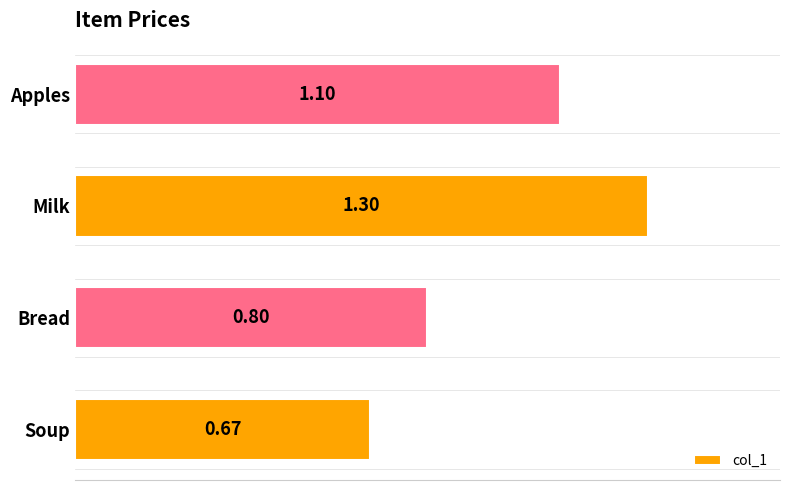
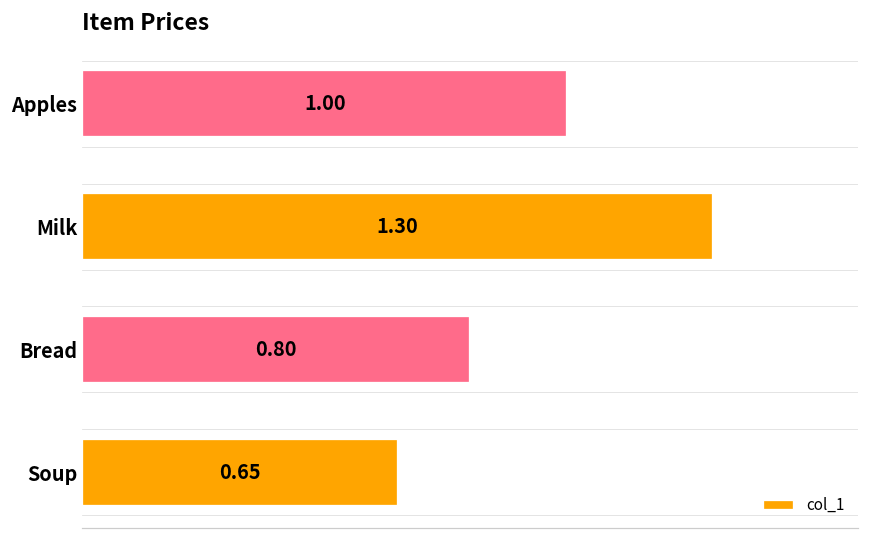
  {
-   "Apples": 1.10,
+   "Apples": 1.00,
    "Milk": 1.30,
    "Bread": 0.80,
-   "Soup": 0.67
+   "Soup": 0.65
  }
